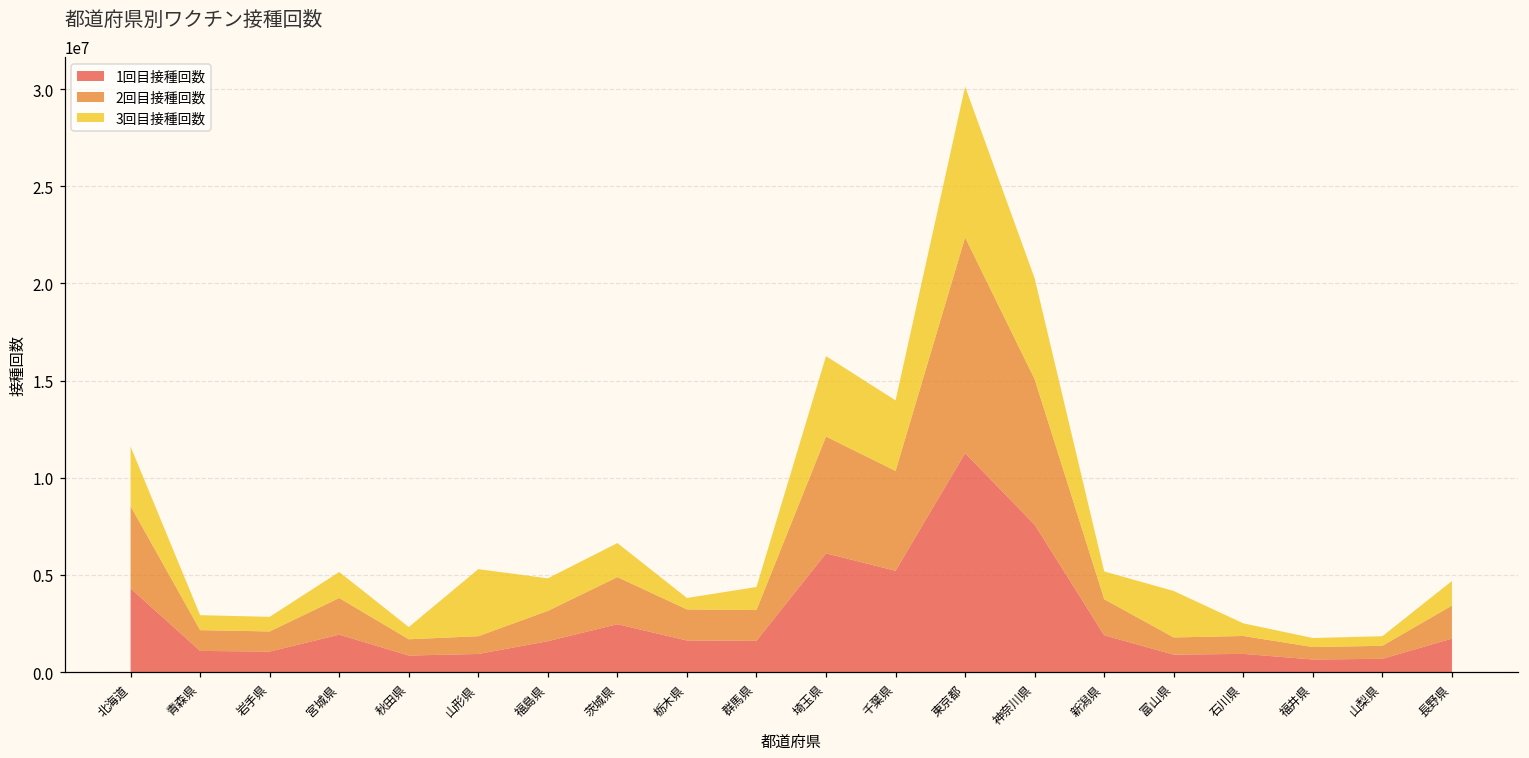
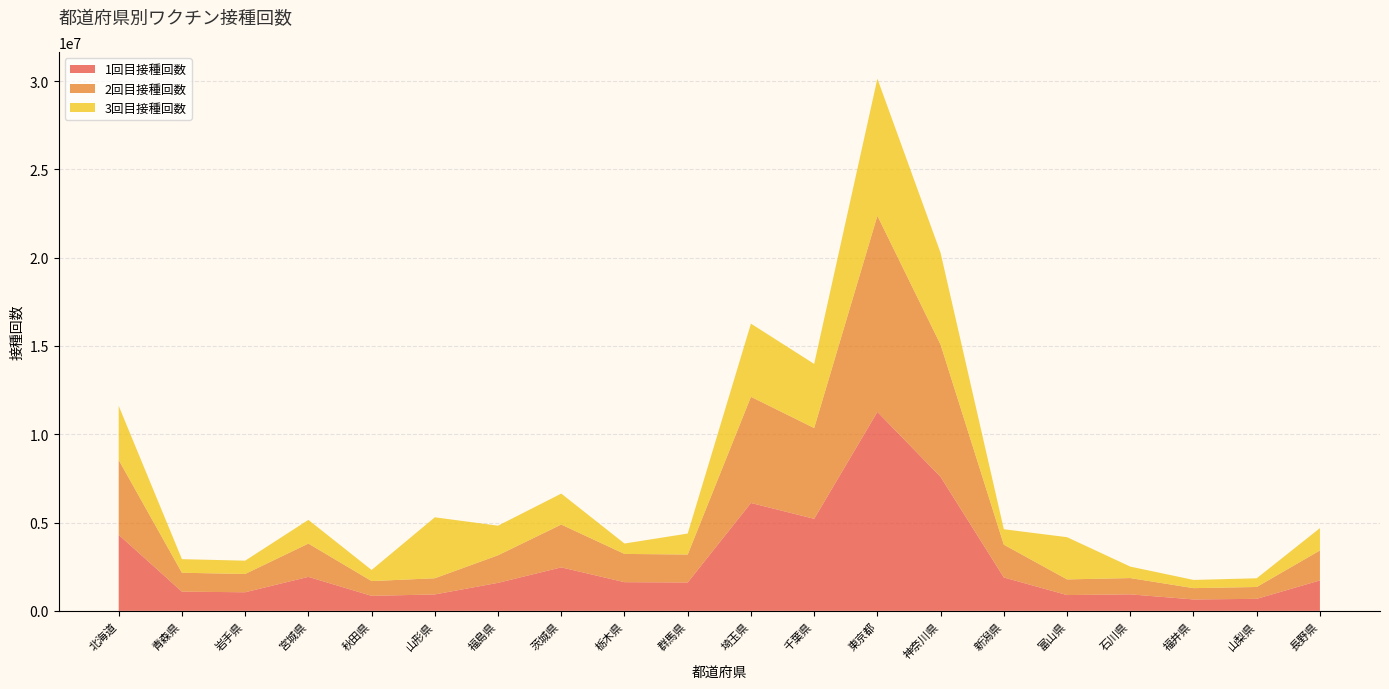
  {
    "3回目接種回数": {
      "北海道": 3100000,
      "青森県": 800000,
      "岩手県": 800000,
      "宮城県": 1300000,
      "秋田県": 600000,
      "山形県": 3500000,
      "福島県": 1700000,
      "茨城県": 1800000,
      "栃木県": 600000,
      "群馬県": 1200000,
      "埼玉県": 4100000,
      "千葉県": 3600000,
      "東京都": 7800000,
      "神奈川県": 5200000,
-     "新潟県": 1400000,
+     "新潟県": 900000,
      "富山県": 2400000,
      "石川県": 700000,
      "福井県": 500000,
      "山梨県": 500000,
      "長野県": 1300000
    }
  }
